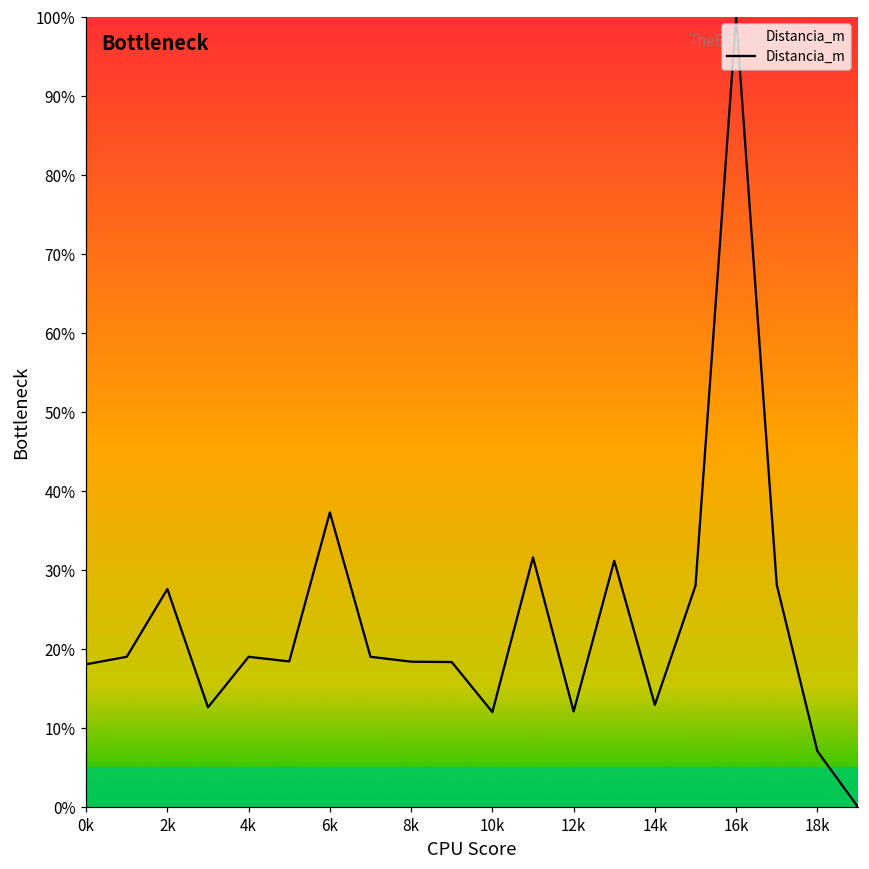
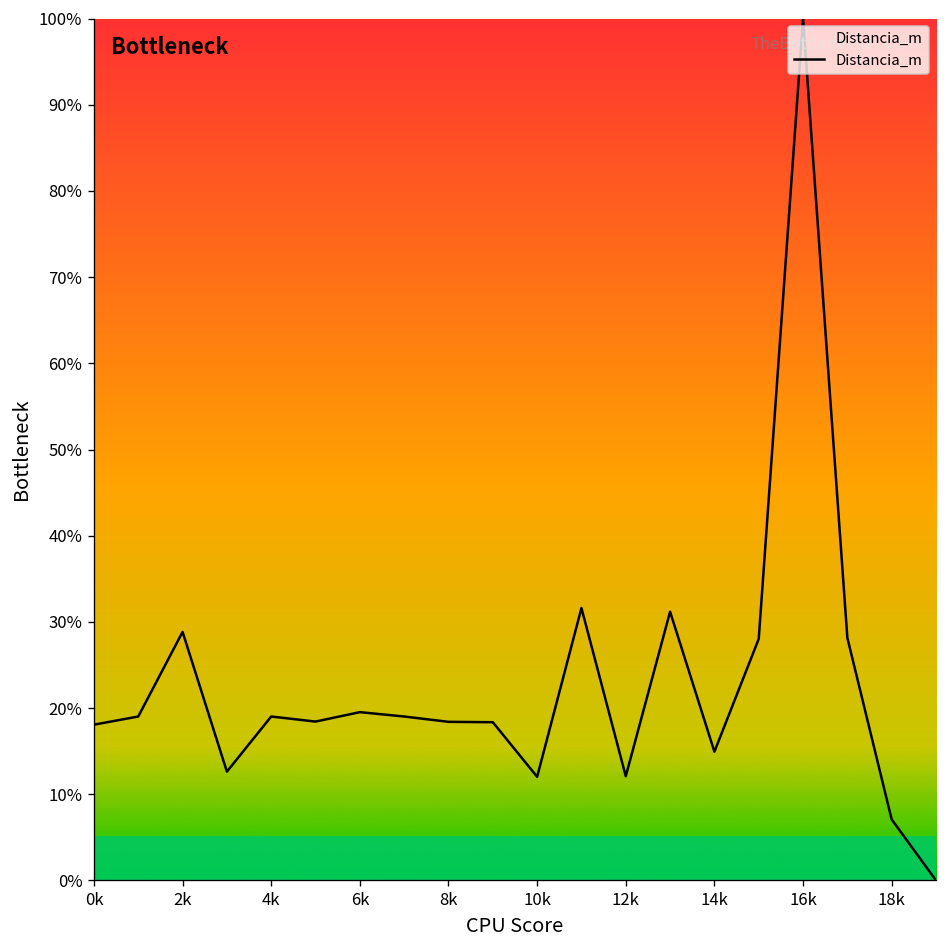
  {
    "0k": "18%",
-   "2k": "28%",
+   "2k": "29%",
    "4k": "19%",
-   "6k": "37%",
+   "6k": "20%",
    "8k": "18%",
    "10k": "12%",
    "12k": "12%",
-   "14k": "13%",
+   "14k": "15%",
    "16k": "100%",
    "18k": "7%"
  }
